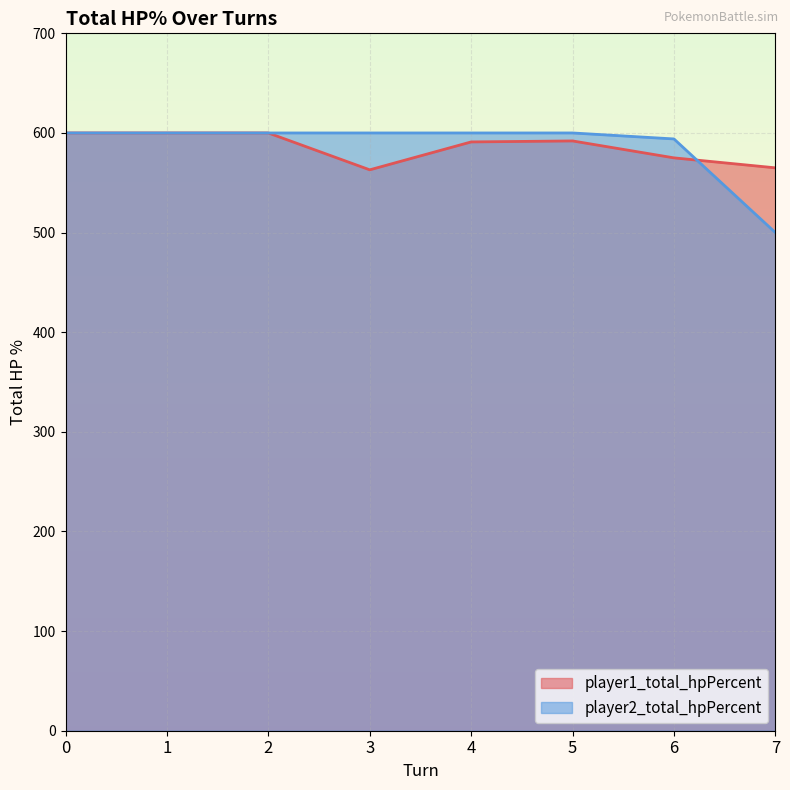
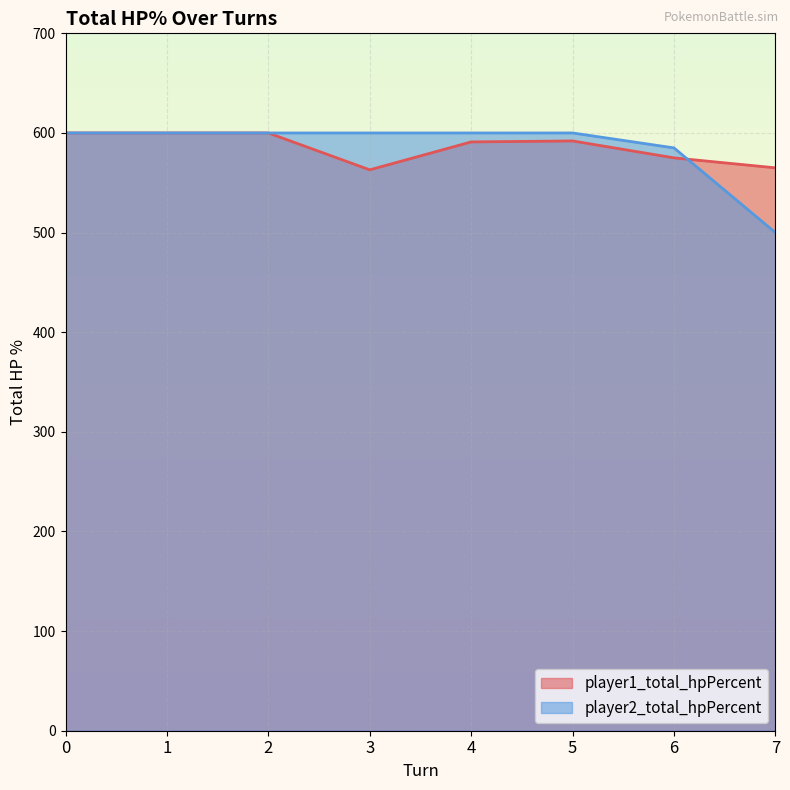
  {
    "player1_total_hpPercent": {
      "3": 560,
      "4": 590,
      "5": 590,
      "6": 580,
      "7": 570
    },
    "player2_total_hpPercent": {
      "3": 600,
      "4": 600,
      "5": 600,
-     "6": 594,
+     "6": 585,
      "7": 500
    }
  }
